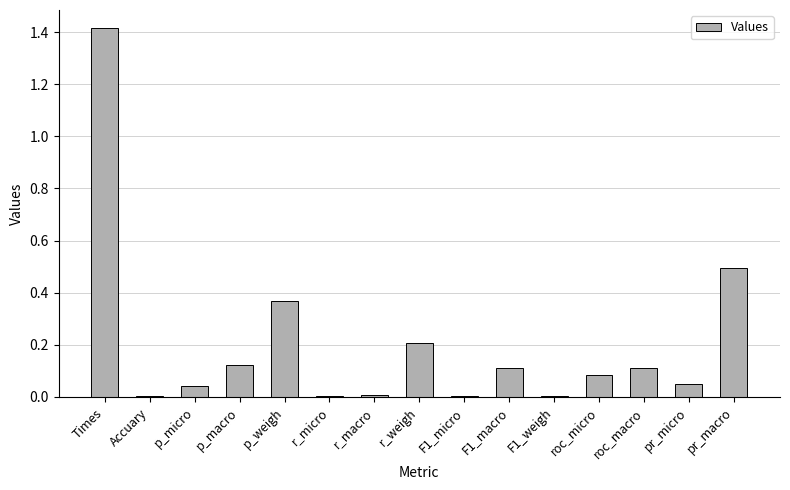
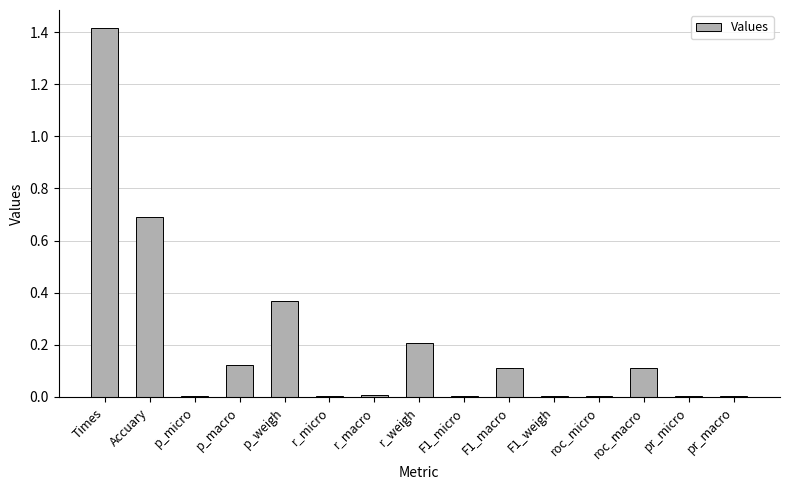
  {
    "Times": 1.41,
-   "Accuary": 0.00,
-   "p_micro": 0.04,
+   "Accuary": 0.69,
+   "p_micro": 0.00,
    "p_macro": 0.12,
    "p_weigh": 0.37,
    "r_weigh": 0.21,
    "F1_macro": 0.11,
-   "roc_micro": 0.08,
+   "roc_micro": 0.00,
    "roc_macro": 0.11,
-   "pr_micro": 0.05,
-   "pr_macro": 0.49
+   "pr_micro": 0.00,
+   "pr_macro": 0.01
  }
